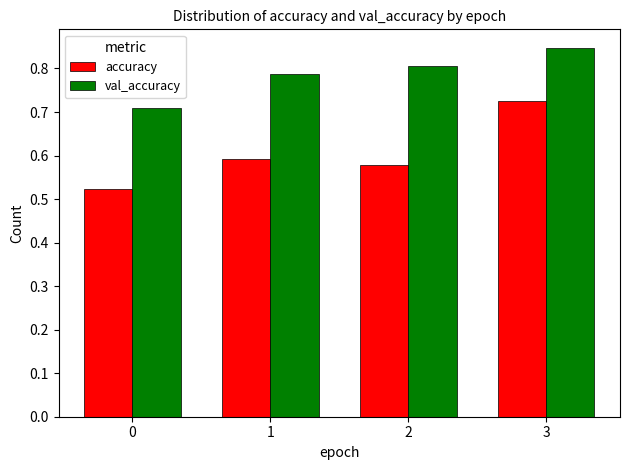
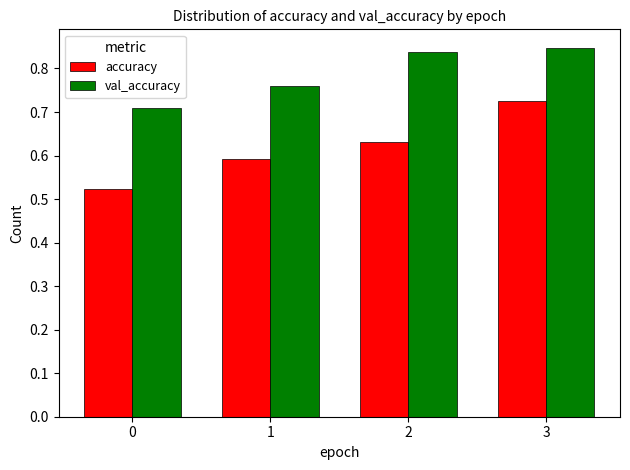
  {
    "accuracy": {
      "0": 0.52,
      "1": 0.59,
-     "2": 0.58,
+     "2": 0.63,
      "3": 0.73
    },
    "val_accuracy": {
      "0": 0.71,
-     "1": 0.79,
-     "2": 0.81,
+     "1": 0.76,
+     "2": 0.84,
      "3": 0.85
    }
  }
